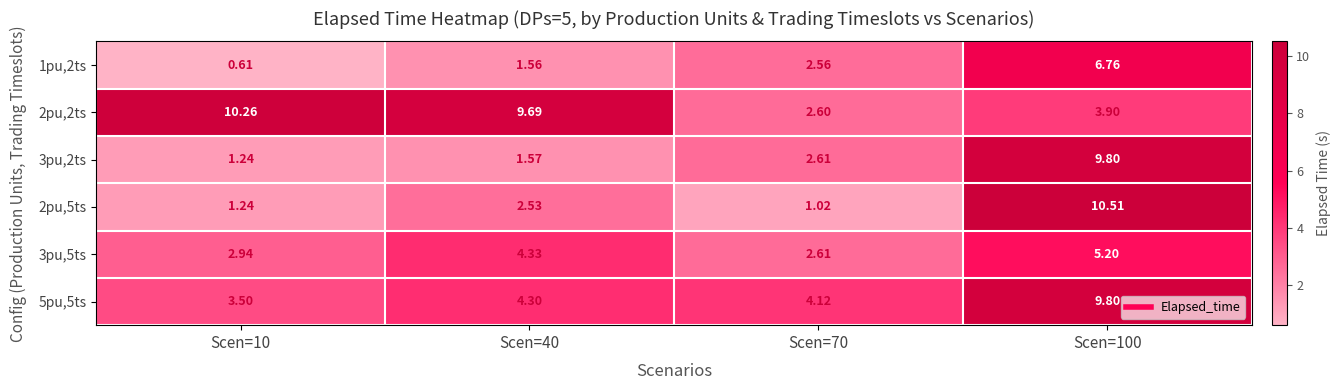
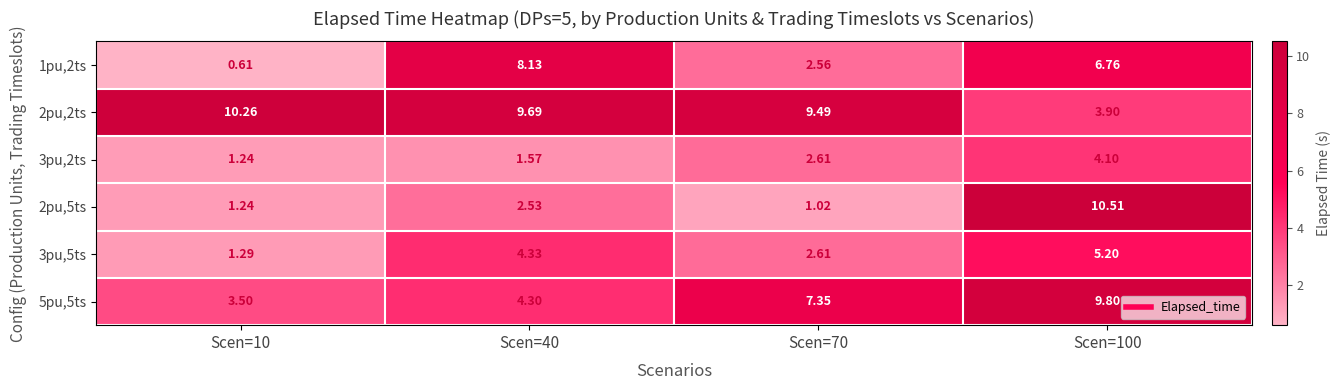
  {
    "1pu,2ts": {
      "Scen=10": 0.61,
-     "Scen=40": 1.56,
+     "Scen=40": 8.13,
      "Scen=70": 2.56,
      "Scen=100": 6.76
    },
    "2pu,2ts": {
      "Scen=10": 10.26,
      "Scen=40": 9.69,
-     "Scen=70": 2.60,
+     "Scen=70": 9.49,
      "Scen=100": 3.90
    },
    "3pu,2ts": {
      "Scen=10": 1.24,
      "Scen=40": 1.57,
      "Scen=70": 2.61,
-     "Scen=100": 9.80
+     "Scen=100": 4.10
    },
    "2pu,5ts": {
      "Scen=10": 1.24,
      "Scen=40": 2.53,
      "Scen=70": 1.02,
      "Scen=100": 10.51
    },
    "3pu,5ts": {
-     "Scen=10": 2.94,
+     "Scen=10": 1.29,
      "Scen=40": 4.33,
      "Scen=70": 2.61,
      "Scen=100": 5.20
    },
    "5pu,5ts": {
      "Scen=10": 3.50,
      "Scen=40": 4.30,
-     "Scen=70": 4.12,
+     "Scen=70": 7.35,
      "Scen=100": 9.80
    }
  }
